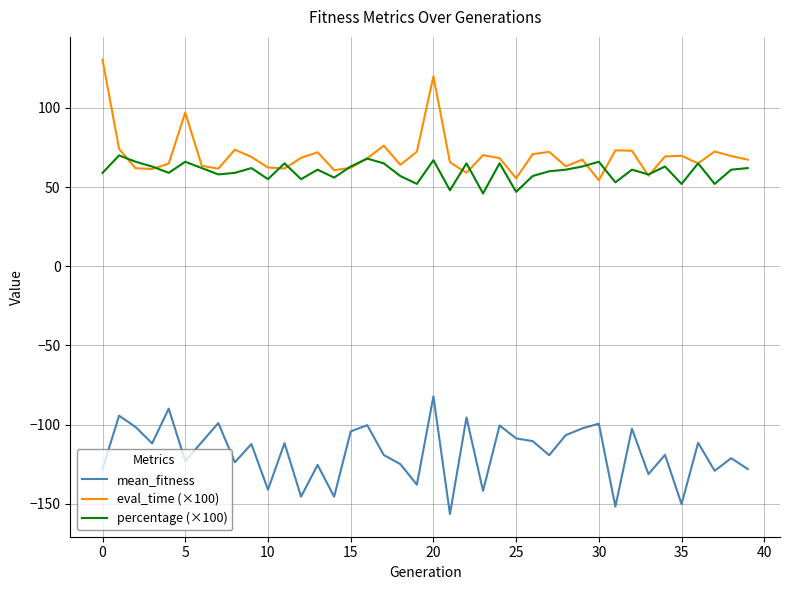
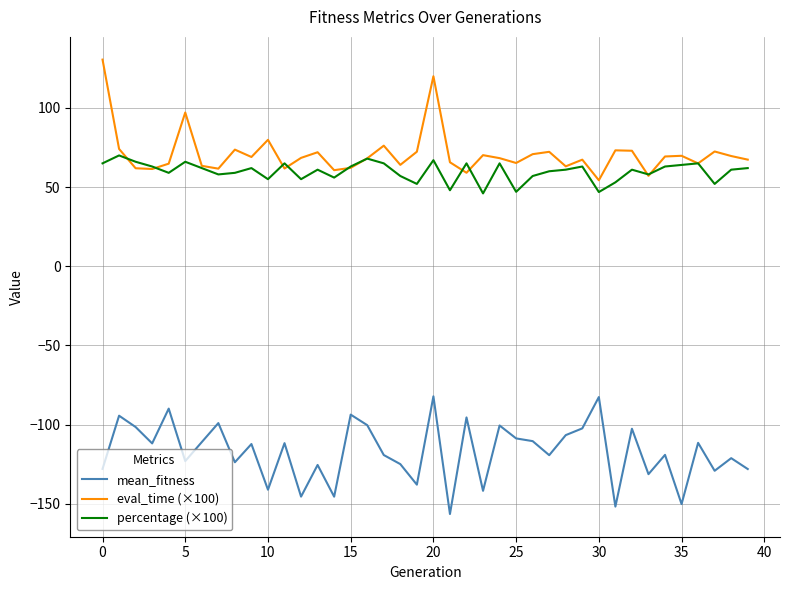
  {
    "mean_fitness": {
      "10": -141,
-     "15": -104,
+     "15": -94,
      "20": -82,
      "25": -109,
-     "30": -99,
+     "30": -83,
      "35": -150
    },
    "eval_time (×100)": {
      "0": 131,
      "5": 97,
-     "10": 62,
+     "10": 80,
      "20": 120,
-     "25": 56,
+     "25": 65,
      "30": 54,
      "35": 70
    },
    "percentage (×100)": {
-     "0": 59,
+     "0": 65,
      "5": 66,
      "10": 55,
      "20": 67,
      "25": 47,
-     "30": 66,
-     "35": 52
+     "30": 47,
+     "35": 64
    }
  }
